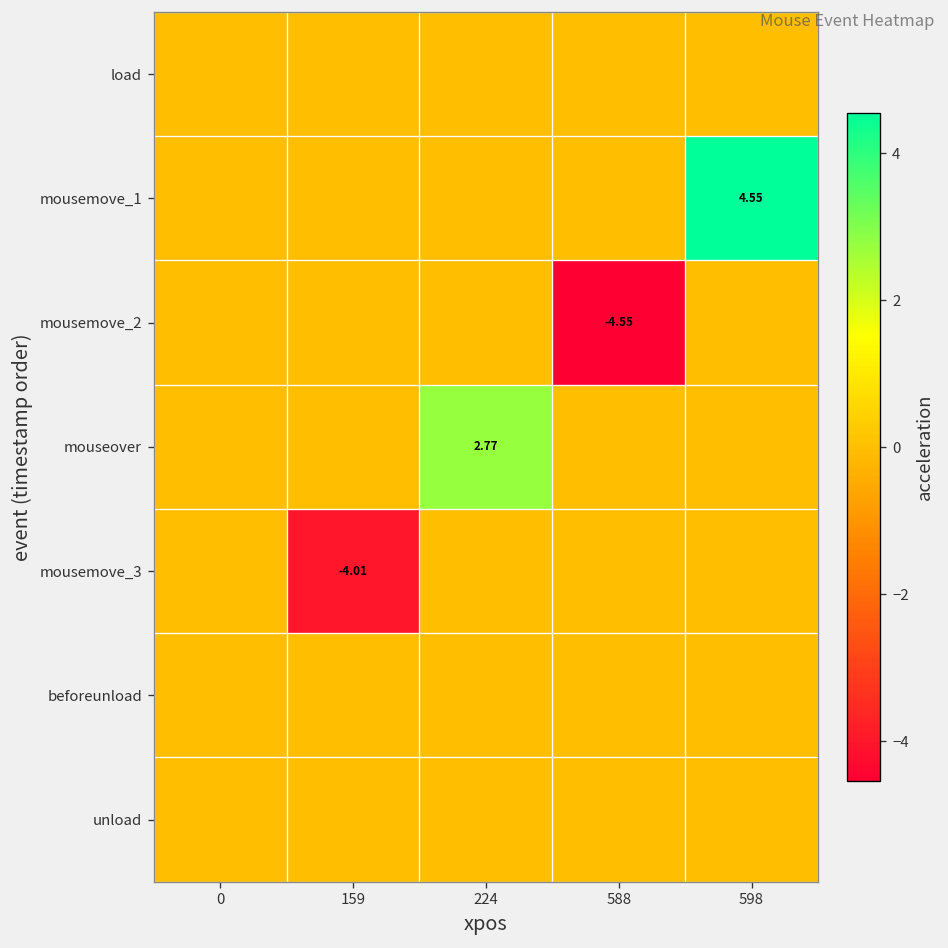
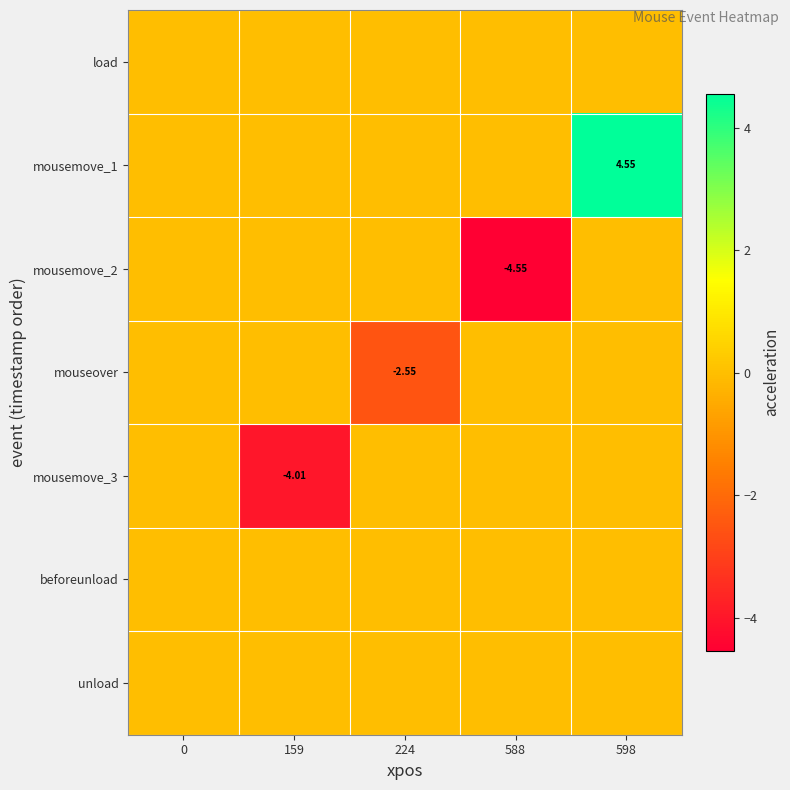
  {
    "mousemove_1": {
      "598": 4.55
    },
    "mousemove_2": {
      "588": -4.55
    },
    "mouseover": {
-     "224": 2.77
+     "224": -2.55
    },
    "mousemove_3": {
      "159": -4.01
    }
  }
